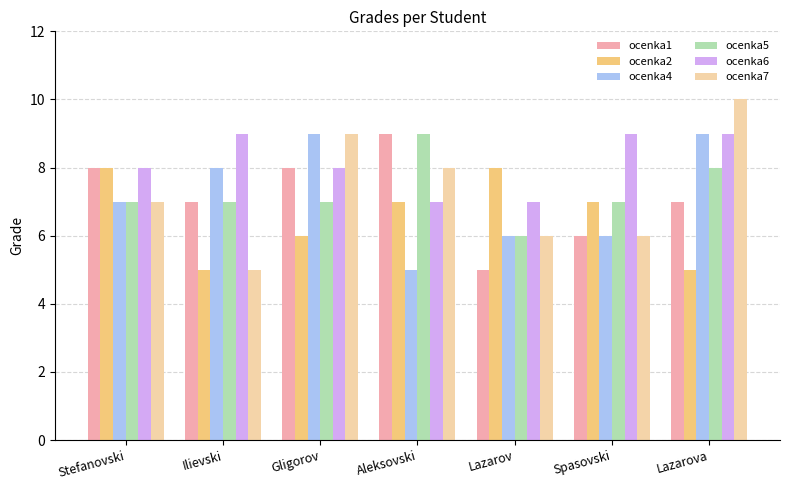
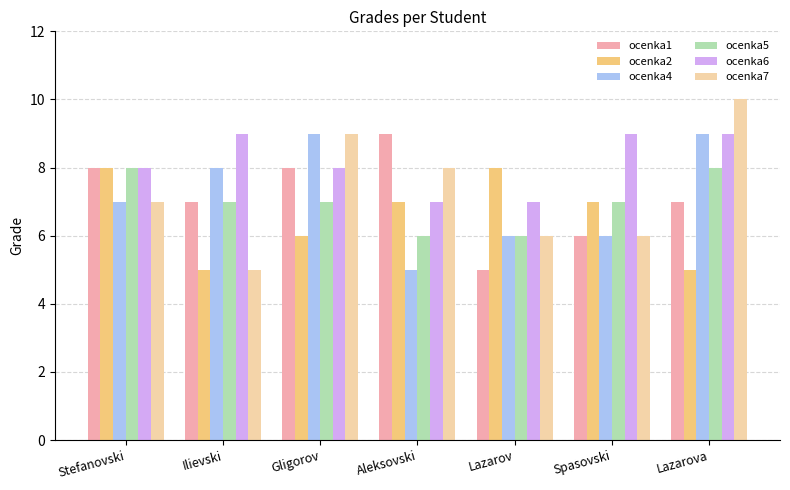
  {
    "ocenka5": {
-     "Stefanovski": 7,
+     "Stefanovski": 8,
      "Ilievski": 7,
      "Gligorov": 7,
-     "Aleksovski": 9,
+     "Aleksovski": 6,
      "Lazarov": 6,
      "Spasovski": 7,
      "Lazarova": 8
    }
  }
